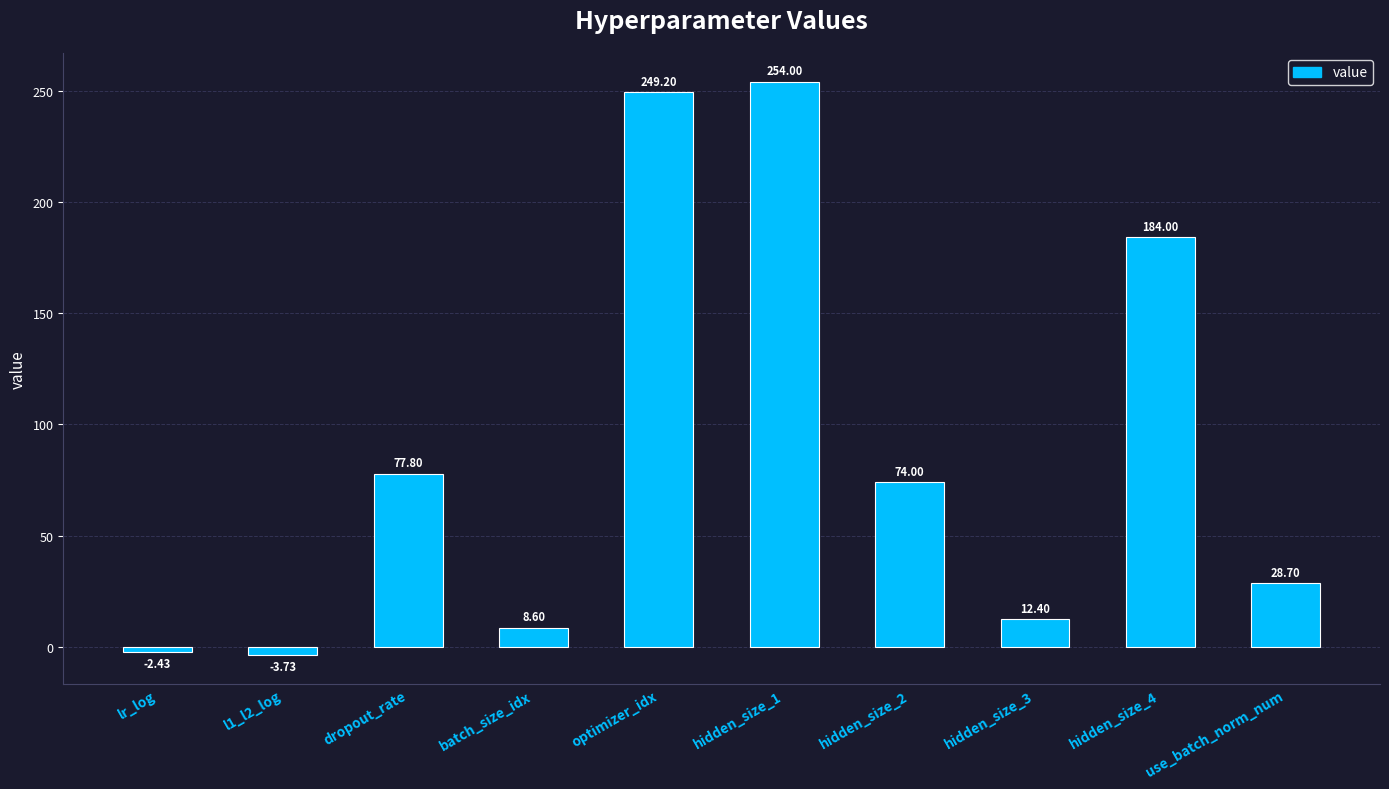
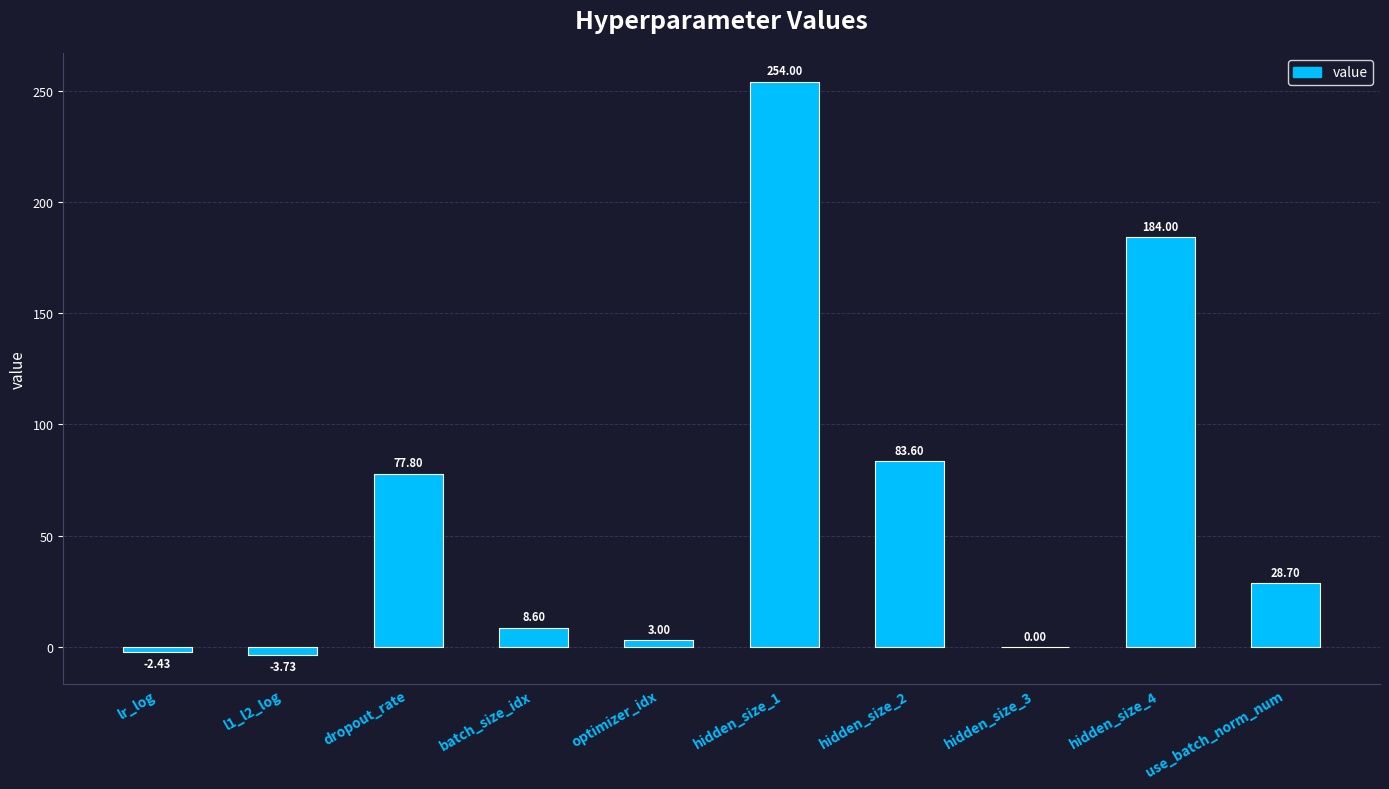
  {
    "lr_log": -2.43,
    "l1_l2_log": -3.73,
    "dropout_rate": 77.80,
    "batch_size_idx": 8.60,
-   "optimizer_idx": 249.20,
+   "optimizer_idx": 3.00,
    "hidden_size_1": 254.00,
-   "hidden_size_2": 74.00,
-   "hidden_size_3": 12.40,
+   "hidden_size_2": 83.60,
+   "hidden_size_3": 0.00,
    "hidden_size_4": 184.00,
    "use_batch_norm_num": 28.70
  }
